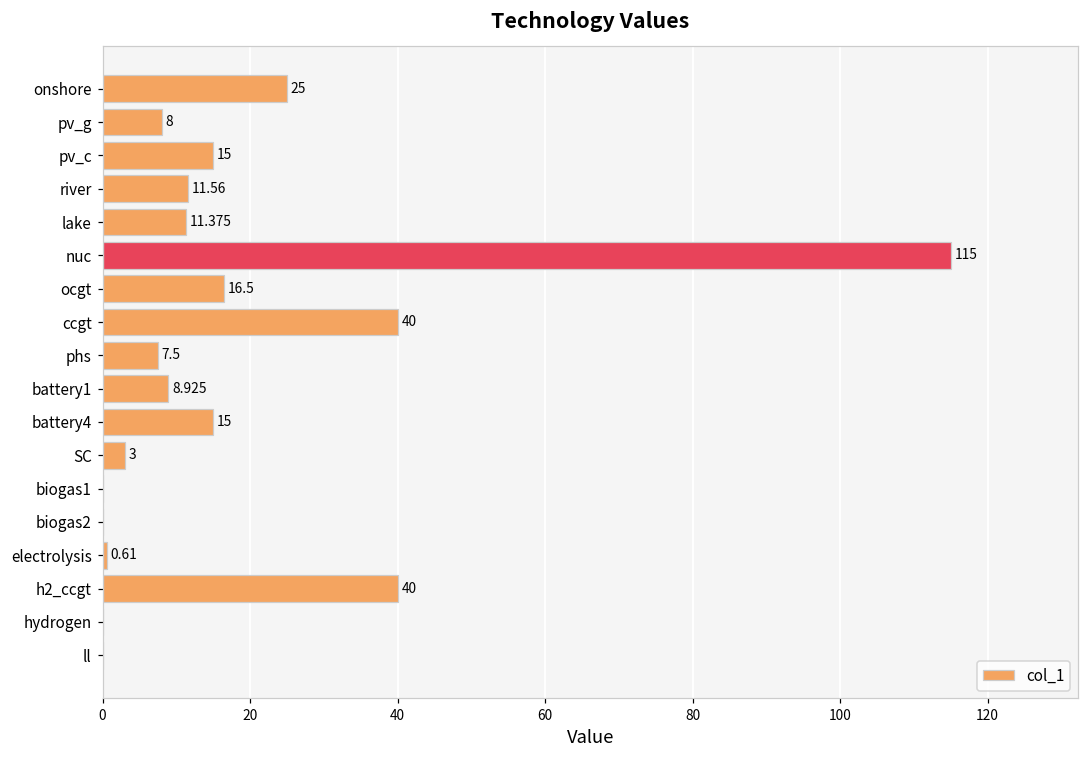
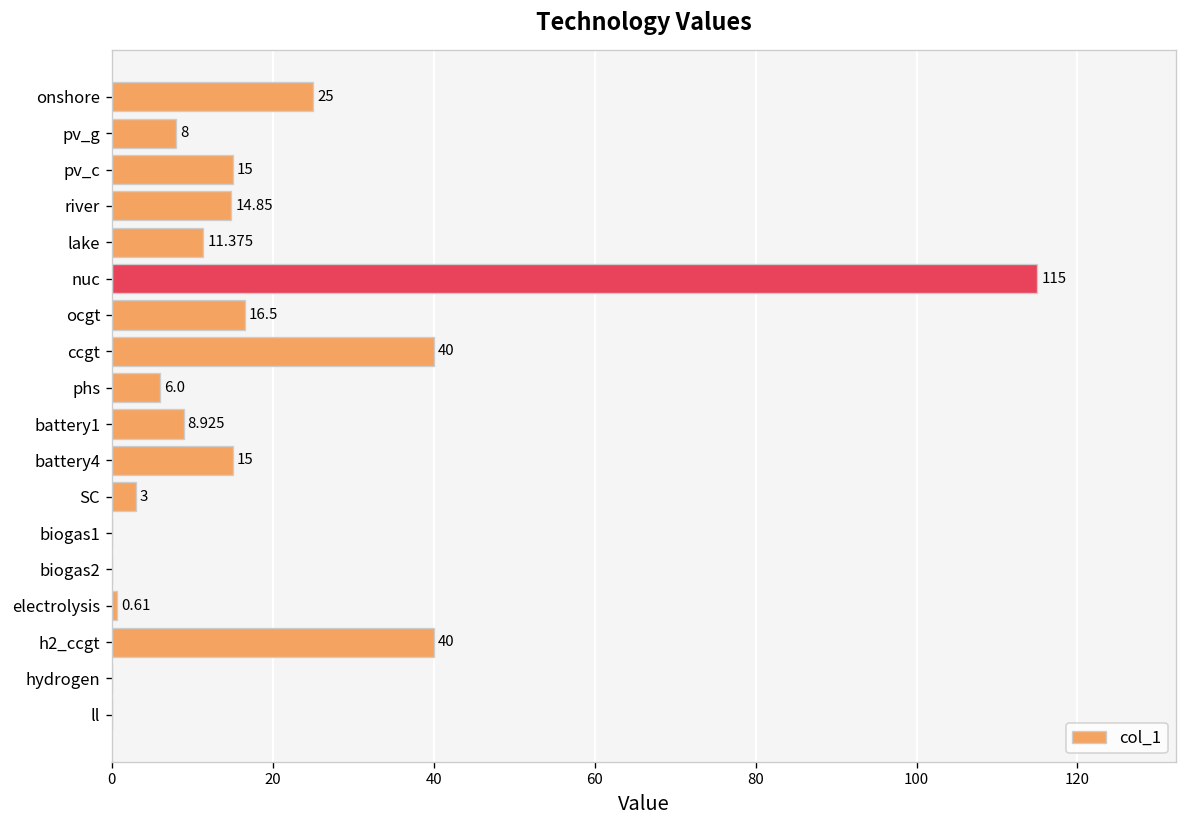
  {
    "onshore": 25,
    "pv_g": 8,
    "pv_c": 15,
-   "river": 11.56,
+   "river": 14.85,
    "lake": 11.375,
    "nuc": 115,
    "ocgt": 16.5,
    "ccgt": 40,
-   "phs": 7.5,
+   "phs": 6.0,
    "battery1": 8.925,
    "battery4": 15,
    "SC": 3,
    "electrolysis": 0.61,
    "h2_ccgt": 40
  }
